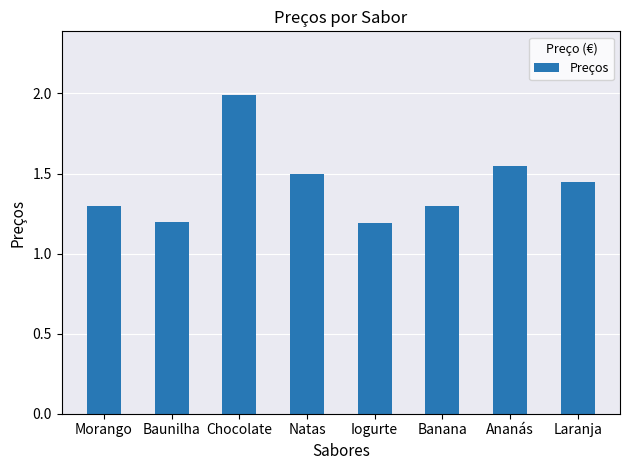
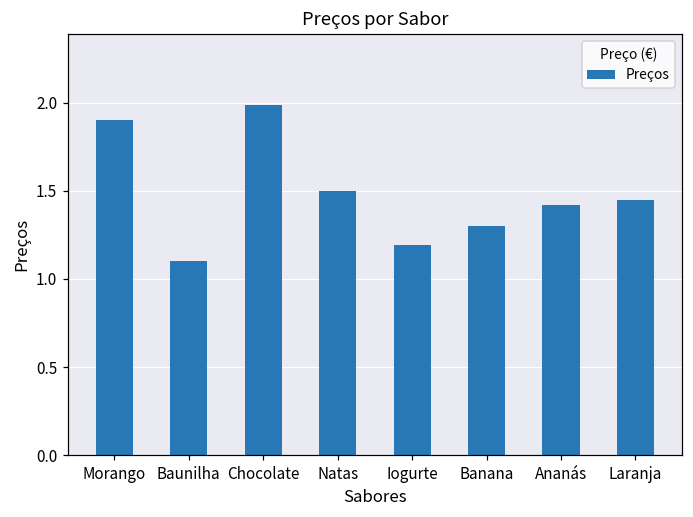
  {
-   "Morango": 1.3,
-   "Baunilha": 1.2,
+   "Morango": 1.9,
+   "Baunilha": 1.1,
    "Chocolate": 1.99,
    "Natas": 1.50,
    "Iogurte": 1.19,
    "Banana": 1.30,
-   "Ananás": 1.55,
+   "Ananás": 1.42,
    "Laranja": 1.45
  }
